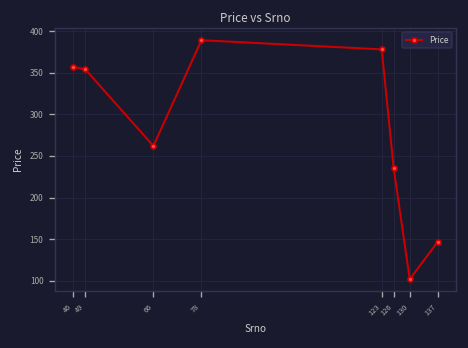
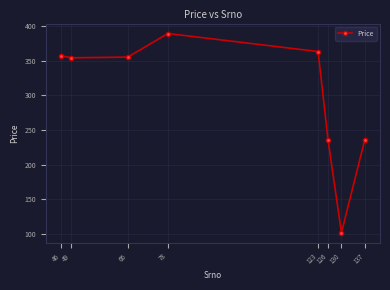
  {
    "46": 360,
    "49": 350,
-   "66": 260,
+   "66": 360,
    "78": 390,
-   "123": 380,
+   "123": 360,
    "126": 240,
    "130": 100,
-   "137": 150
+   "137": 240
  }
